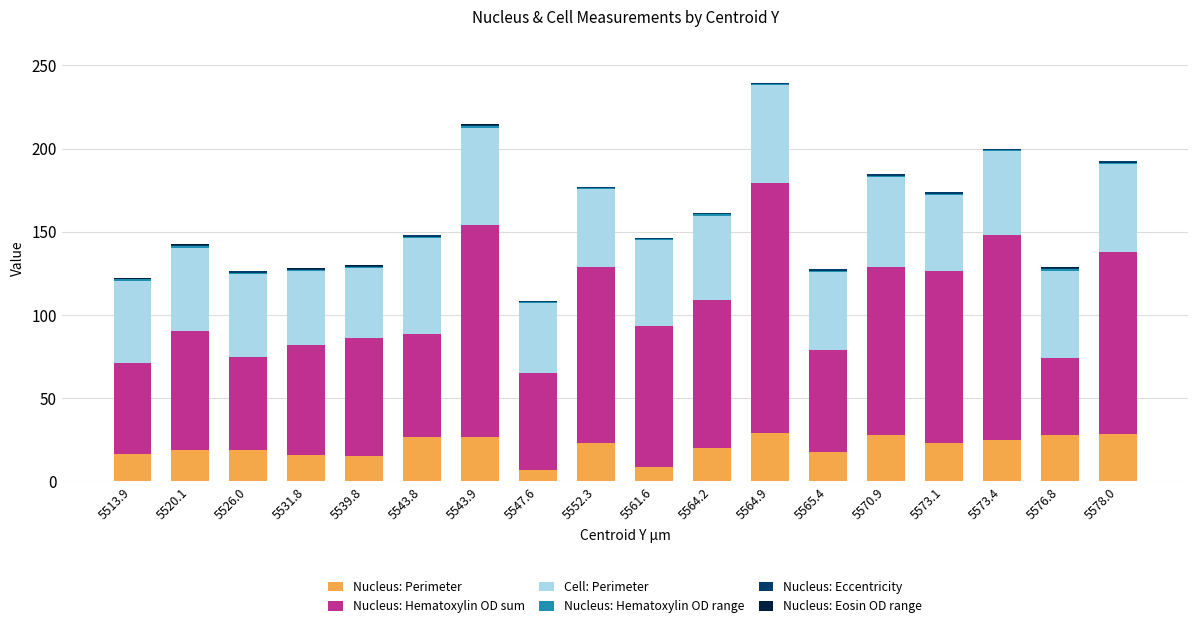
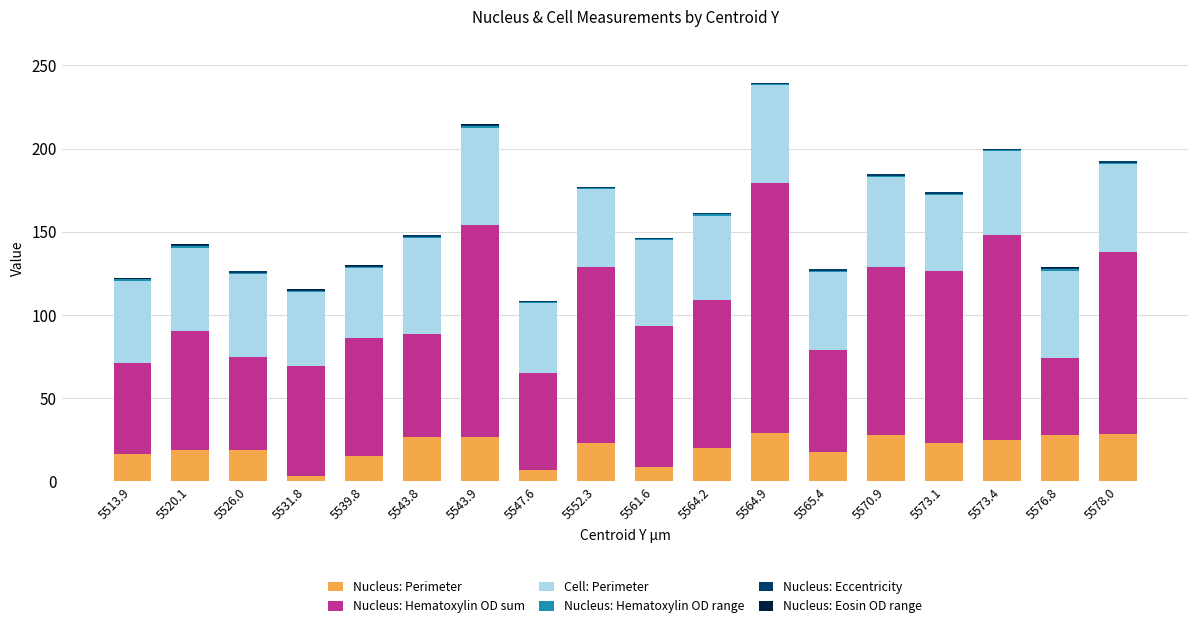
  {
    "Nucleus: Perimeter": {
      "5513.9": 16,
      "5520.1": 19,
      "5526.0": 19,
-     "5531.8": 16,
+     "5531.8": 3,
      "5539.8": 15,
      "5543.8": 27,
      "5543.9": 26,
      "5547.6": 7,
      "5552.3": 23,
      "5561.6": 8,
      "5564.2": 20,
      "5564.9": 29,
      "5565.4": 18,
      "5570.9": 28,
      "5573.1": 23,
      "5573.4": 25,
      "5576.8": 28,
      "5578.0": 28
    },
    "Nucleus: Hematoxylin OD sum": {
      "5513.9": 55,
      "5520.1": 71,
      "5526.0": 56,
      "5531.8": 66,
      "5539.8": 71,
      "5543.8": 62,
      "5543.9": 128,
      "5547.6": 58,
      "5552.3": 106,
      "5561.6": 85,
      "5564.2": 89,
      "5564.9": 150,
      "5565.4": 61,
      "5570.9": 101,
      "5573.1": 103,
      "5573.4": 123,
      "5576.8": 46,
      "5578.0": 109
    },
    "Cell: Perimeter": {
      "5513.9": 49,
      "5520.1": 50,
      "5526.0": 50,
      "5531.8": 44,
      "5539.8": 42,
      "5543.8": 58,
      "5543.9": 58,
      "5547.6": 42,
      "5552.3": 47,
      "5561.6": 51,
      "5564.2": 51,
      "5564.9": 59,
      "5565.4": 47,
      "5570.9": 54,
      "5573.1": 46,
      "5573.4": 50,
      "5576.8": 53,
      "5578.0": 53
    }
  }
